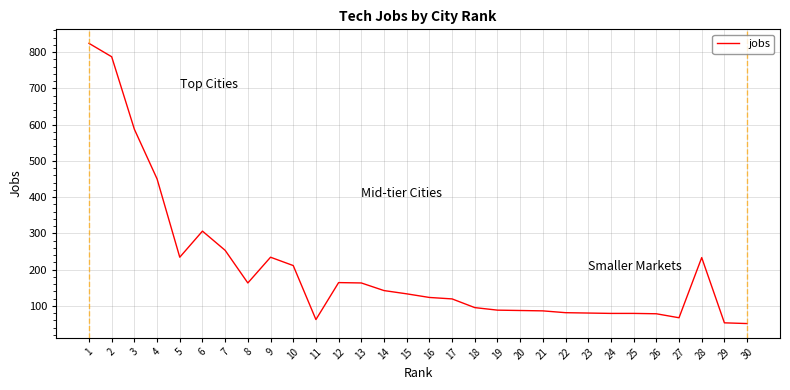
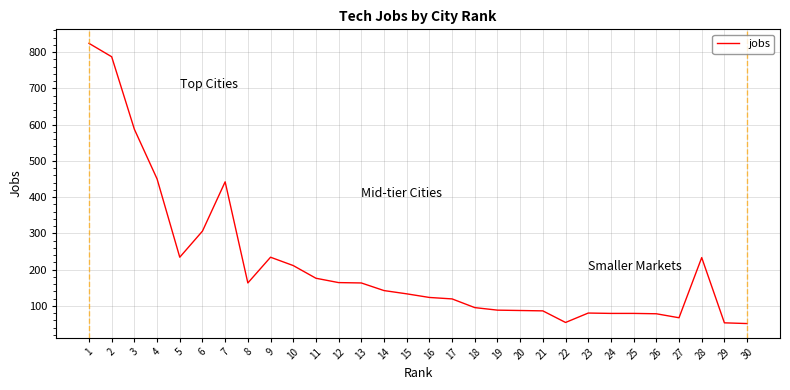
  {
    "1": 820,
    "2": 790,
    "3": 590,
    "4": 450,
    "5": 230,
    "6": 310,
-   "7": 250,
+   "7": 440,
    "8": 160,
    "9": 230,
    "10": 210,
-   "11": 60,
+   "11": 180,
    "12": 160,
    "13": 160,
    "14": 140,
    "15": 130,
    "16": 120,
    "17": 120,
    "18": 100,
    "19": 90,
    "20": 90,
    "21": 90,
-   "22": 80,
+   "22": 50,
    "23": 80,
    "24": 80,
    "25": 80,
    "26": 80,
    "27": 70,
    "28": 230,
    "29": 50,
    "30": 50
  }
